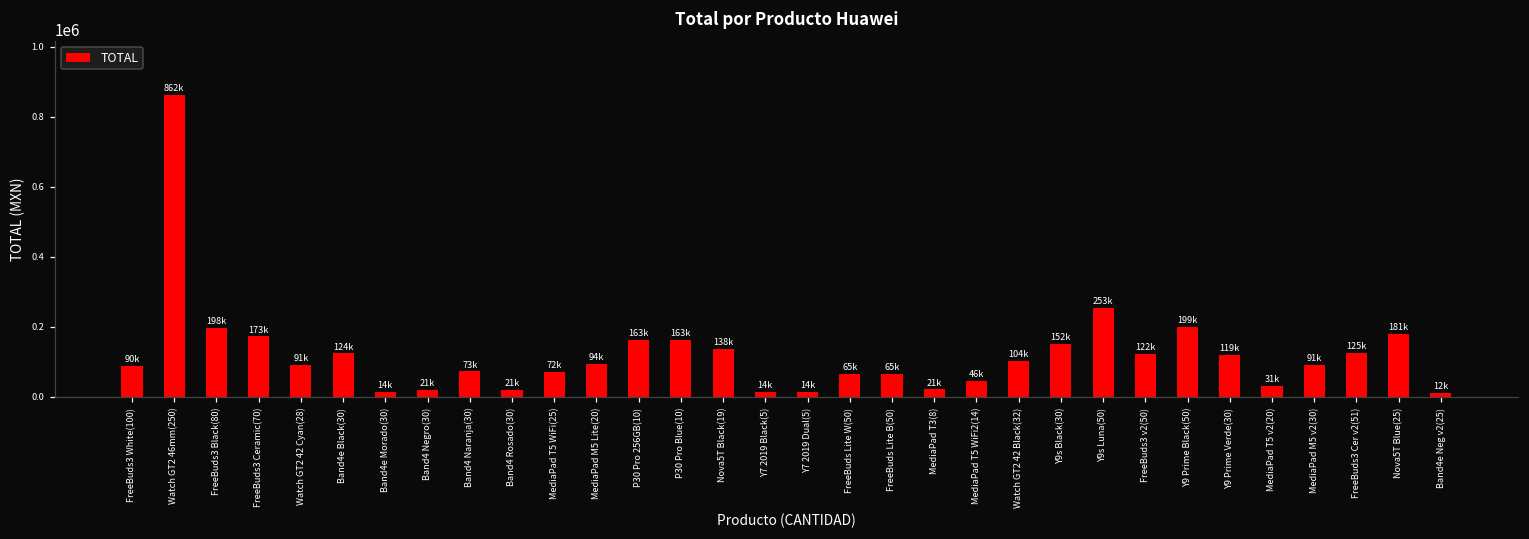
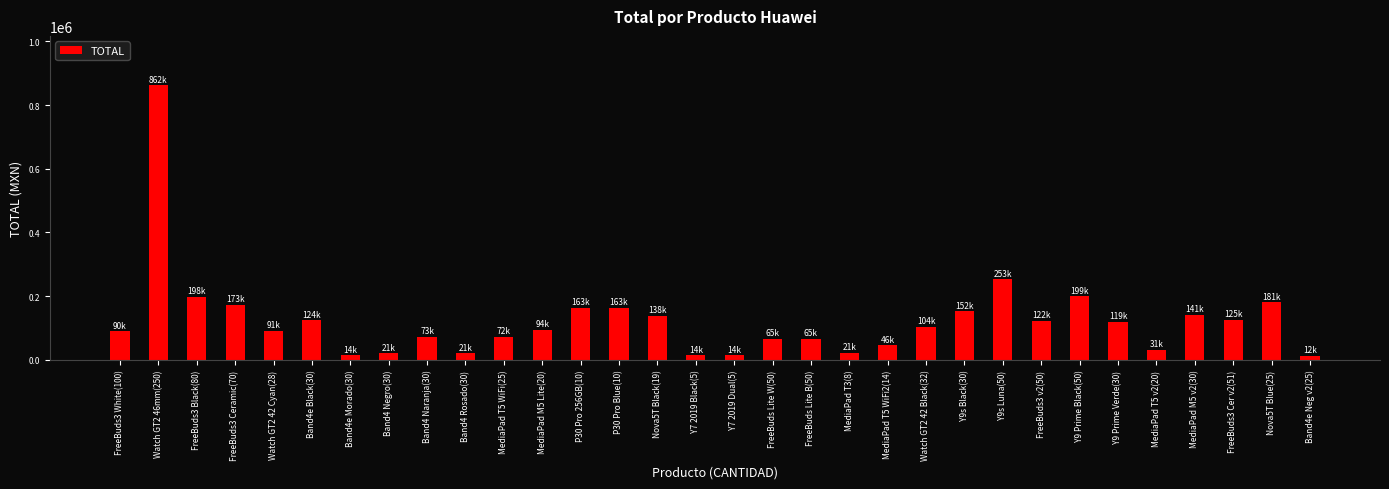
  {
    "FreeBuds3 White(100)": "90k",
    "Watch GT2 46mm(250)": "862k",
    "FreeBuds3 Black(80)": "198k",
    "FreeBuds3 Ceramic(70)": "173k",
    "Watch GT2 42 Cyan(28)": "91k",
    "Band4e Black(30)": "124k",
    "Band4e Morado(30)": "14k",
    "Band4 Negro(30)": "21k",
    "Band4 Naranja(30)": "73k",
    "Band4 Rosado(30)": "21k",
    "MediaPad T5 WiFi(25)": "72k",
    "MediaPad M5 Lite(20)": "94k",
    "P30 Pro 256GB(10)": "163k",
    "P30 Pro Blue(10)": "163k",
    "Nova5T Black(19)": "138k",
    "Y7 2019 Black(5)": "14k",
    "Y7 2019 Dual(5)": "14k",
    "FreeBuds Lite W(50)": "65k",
    "FreeBuds Lite B(50)": "65k",
    "MediaPad T3(8)": "21k",
    "MediaPad T5 WiFi2(14)": "46k",
    "Watch GT2 42 Black(32)": "104k",
    "Y9s Black(30)": "152k",
    "Y9s Luna(50)": "253k",
    "FreeBuds3 v2(50)": "122k",
    "Y9 Prime Black(50)": "199k",
    "Y9 Prime Verde(30)": "119k",
    "MediaPad T5 v2(20)": "31k",
-   "MediaPad M5 v2(30)": "91k",
+   "MediaPad M5 v2(30)": "141k",
    "FreeBuds3 Cer v2(51)": "125k",
    "Nova5T Blue(25)": "181k",
    "Band4e Neg v2(25)": "12k"
  }
